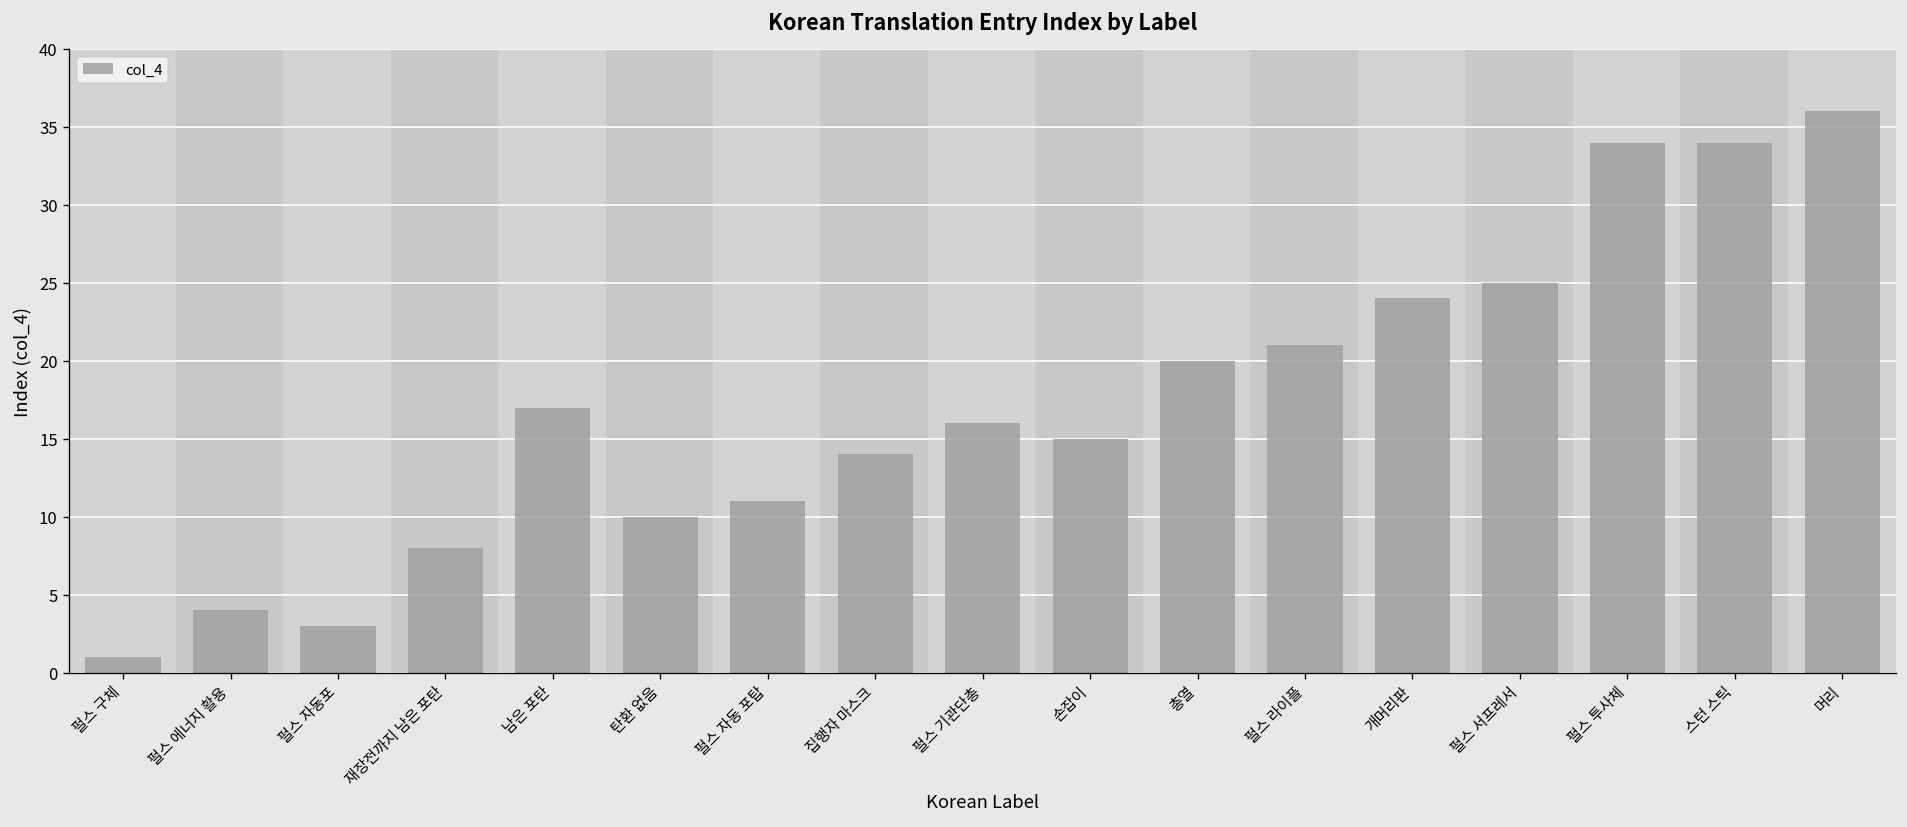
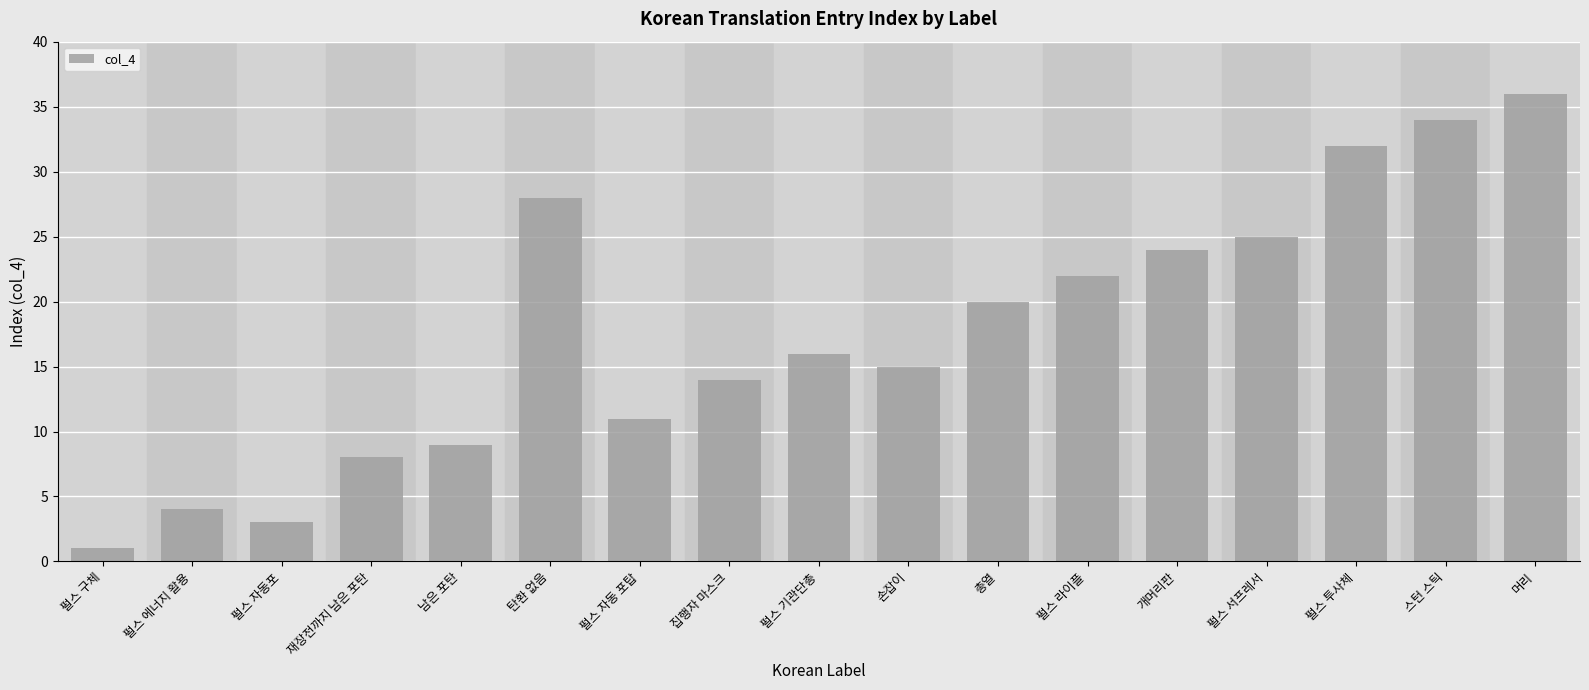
  {
    "펄스 구체": 1,
    "펄스 에너지 활용": 4,
    "펄스 자동포": 3,
    "재장전까지 남은 포탄": 8,
-   "남은 포탄": 17,
-   "탄환 없음": 10,
+   "남은 포탄": 9,
+   "탄환 없음": 28,
    "펄스 자동 포탑": 11,
    "집행자 마스크": 14,
    "펄스 기관단총": 16,
    "손잡이": 15,
    "총열": 20,
-   "펄스 라이플": 21,
+   "펄스 라이플": 22,
    "개머리판": 24,
    "펄스 서프레서": 25,
-   "펄스 투사체": 34,
+   "펄스 투사체": 32,
    "스턴 스틱": 34,
    "머리": 36
  }
